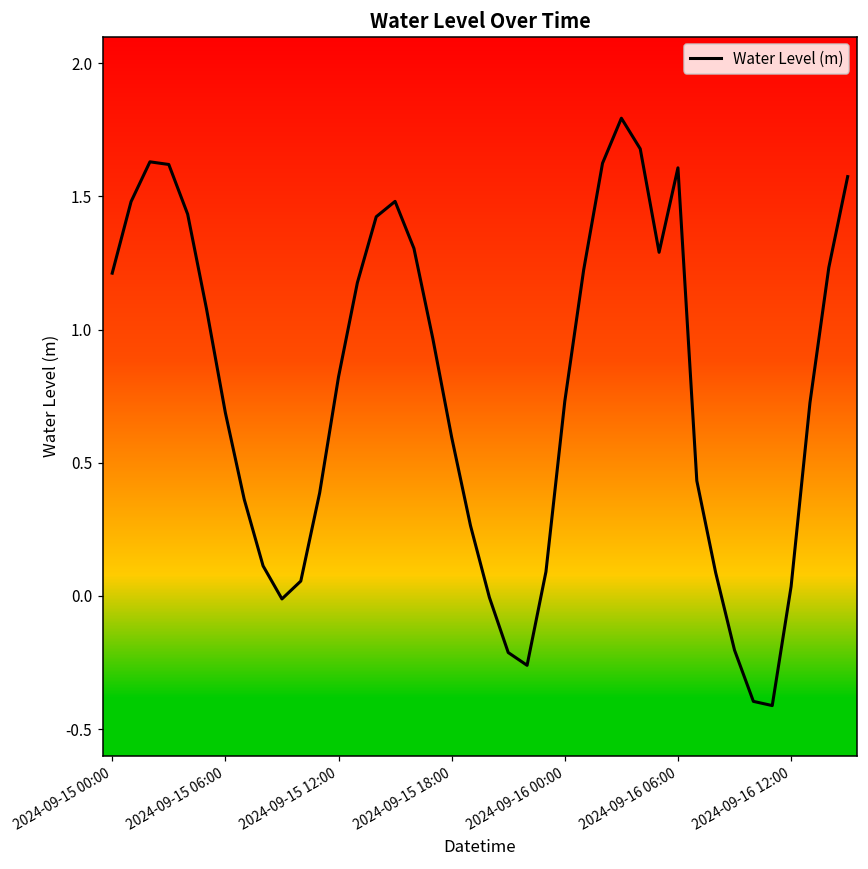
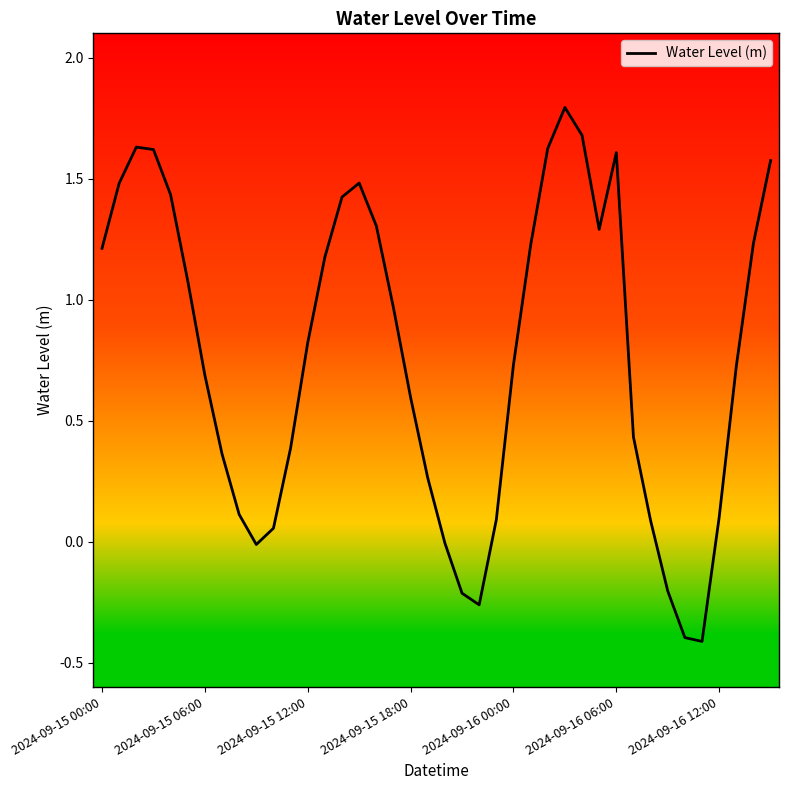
  {
    "2024-09-15 00:00": 1.21,
    "2024-09-15 06:00": 0.69,
    "2024-09-15 12:00": 0.82,
    "2024-09-15 18:00": 0.60,
    "2024-09-16 00:00": 0.73,
    "2024-09-16 06:00": 1.61,
-   "2024-09-16 12:00": 0.04
+   "2024-09-16 12:00": 0.10
  }
